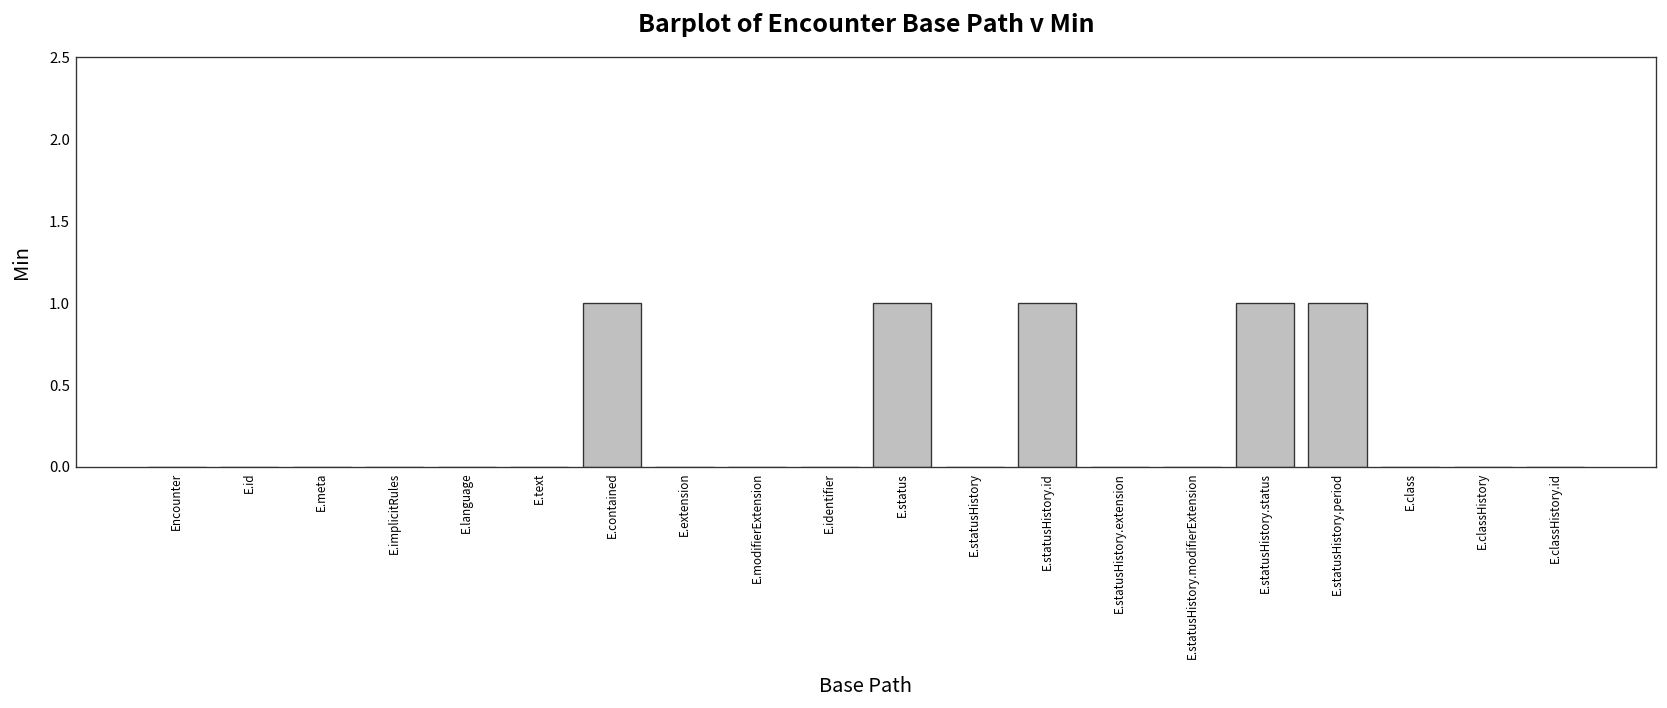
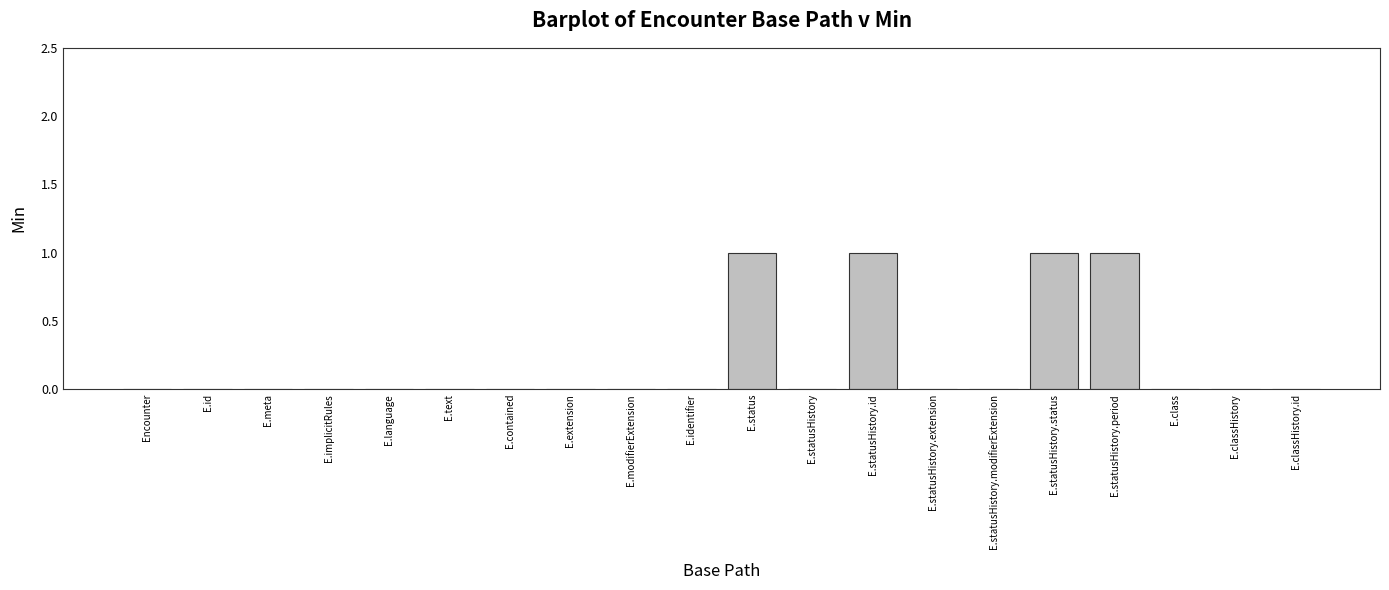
  {
    "Encounter": 0,
    "E.id": 0,
    "E.meta": 0,
    "E.implicitRules": 0,
    "E.language": 0,
    "E.text": 0,
-   "E.contained": 1,
+   "E.contained": 0,
    "E.extension": 0,
    "E.modifierExtension": 0,
    "E.identifier": 0,
    "E.status": 1,
    "E.statusHistory": 0,
    "E.statusHistory.id": 1,
    "E.statusHistory.extension": 0,
    "E.statusHistory.modifierExtension": 0,
    "E.statusHistory.status": 1,
    "E.statusHistory.period": 1,
    "E.class": 0,
    "E.classHistory": 0,
    "E.classHistory.id": 0
  }
